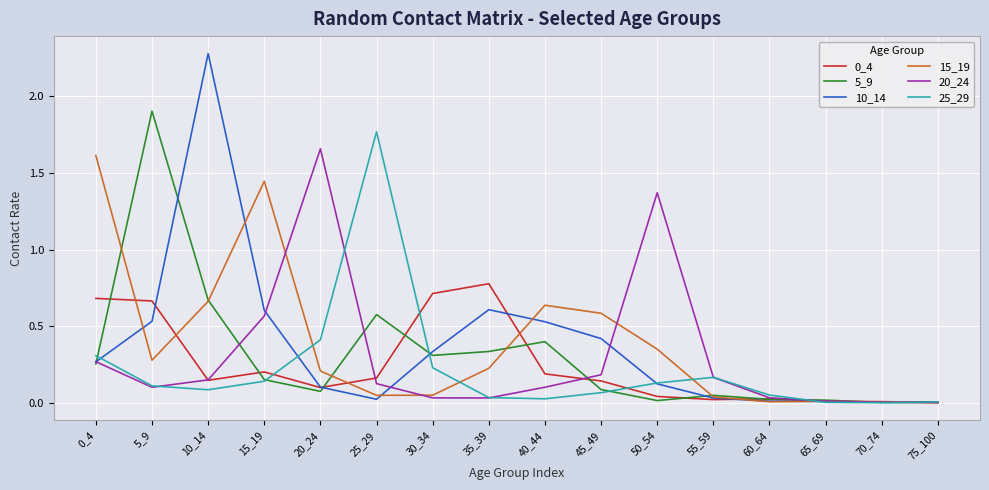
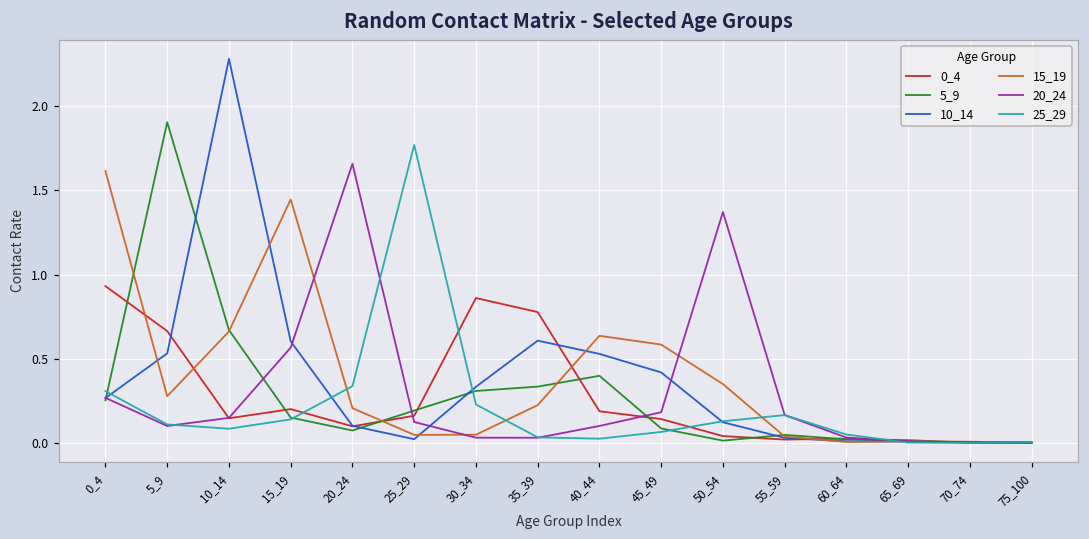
  {
    "0_4": {
-     "0_4": 0.68,
+     "0_4": 0.93,
      "5_9": 0.67,
      "15_19": 0.20,
      "25_29": 0.16,
-     "30_34": 0.71,
+     "30_34": 0.86,
      "35_39": 0.78,
      "40_44": 0.19,
      "45_49": 0.14,
      "50_54": 0.04
    },
    "5_9": {
      "5_9": 1.90,
      "20_24": 0.08,
-     "25_29": 0.58,
+     "25_29": 0.19,
      "30_34": 0.31,
      "35_39": 0.34,
      "40_44": 0.40,
      "45_49": 0.09,
      "50_54": 0.02
    },
    "10_14": {
      "5_9": 0.53,
      "10_14": 2.28,
      "15_19": 0.60,
      "25_29": 0.02,
      "30_34": 0.34,
      "35_39": 0.61,
      "40_44": 0.53,
      "45_49": 0.42
    },
    "15_19": {
      "0_4": 1.61,
      "5_9": 0.28,
      "15_19": 1.45,
      "20_24": 0.21,
      "25_29": 0.05,
      "30_34": 0.05,
      "35_39": 0.23,
      "40_44": 0.64,
      "45_49": 0.59,
      "50_54": 0.35
    },
    "20_24": {
      "15_19": 0.57,
      "20_24": 1.66,
      "25_29": 0.13,
      "30_34": 0.03,
      "40_44": 0.10,
      "45_49": 0.18,
      "50_54": 1.37
    },
    "25_29": {
      "0_4": 0.31,
      "10_14": 0.09,
-     "20_24": 0.41,
+     "20_24": 0.34,
      "25_29": 1.77,
      "30_34": 0.23,
      "40_44": 0.03,
      "45_49": 0.07,
      "60_64": 0.05
    }
  }
